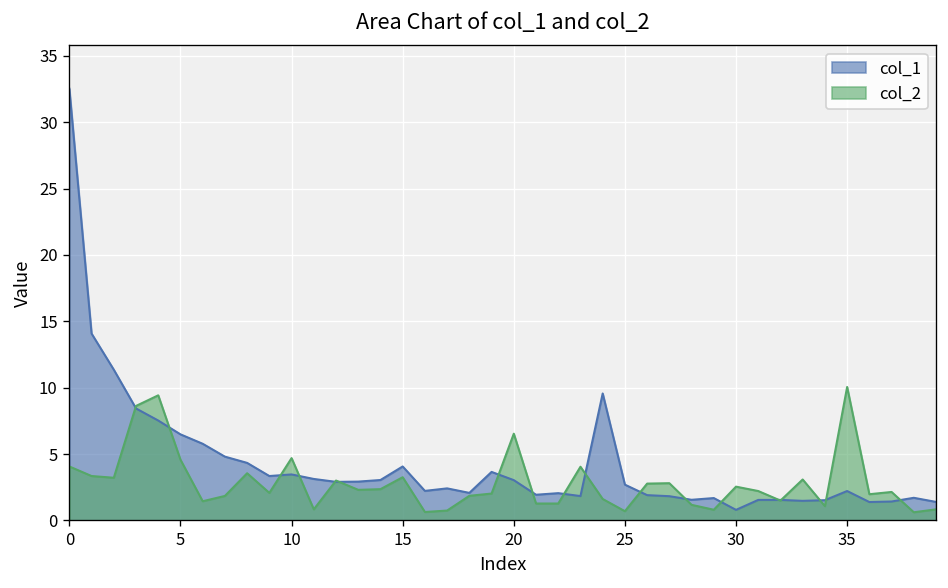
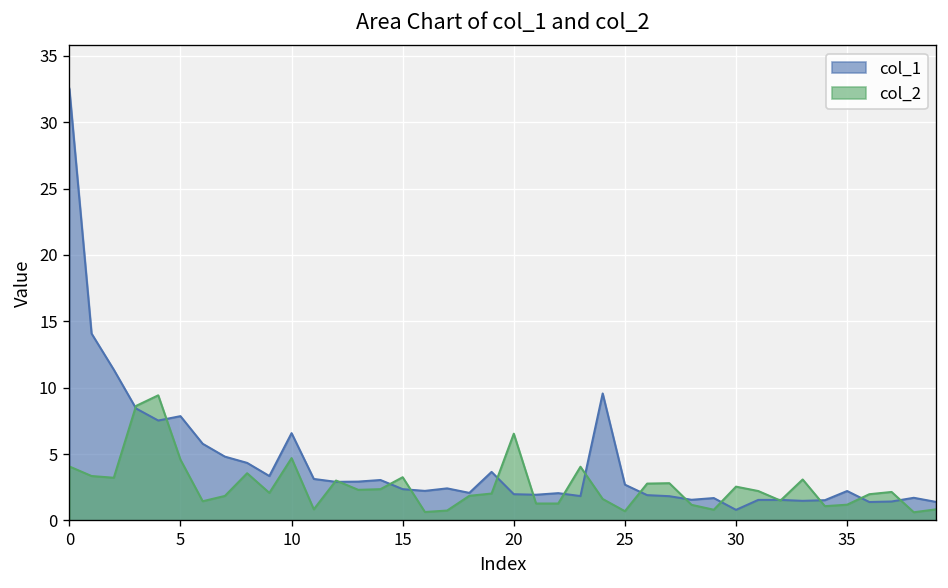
  {
    "col_1": {
      "0": 32.5,
-     "5": 6.5,
-     "10": 3.5,
-     "15": 4.1,
-     "20": 3.0,
+     "5": 7.9,
+     "10": 6.6,
+     "15": 2.4,
+     "20": 2.0,
      "25": 2.7,
      "30": 0.8,
      "35": 2.2
    },
    "col_2": {
      "0": 4.1,
      "5": 4.6,
      "10": 4.7,
      "15": 3.3,
      "20": 6.5,
      "25": 0.7,
      "30": 2.6,
-     "35": 10.1
+     "35": 1.2
    }
  }
